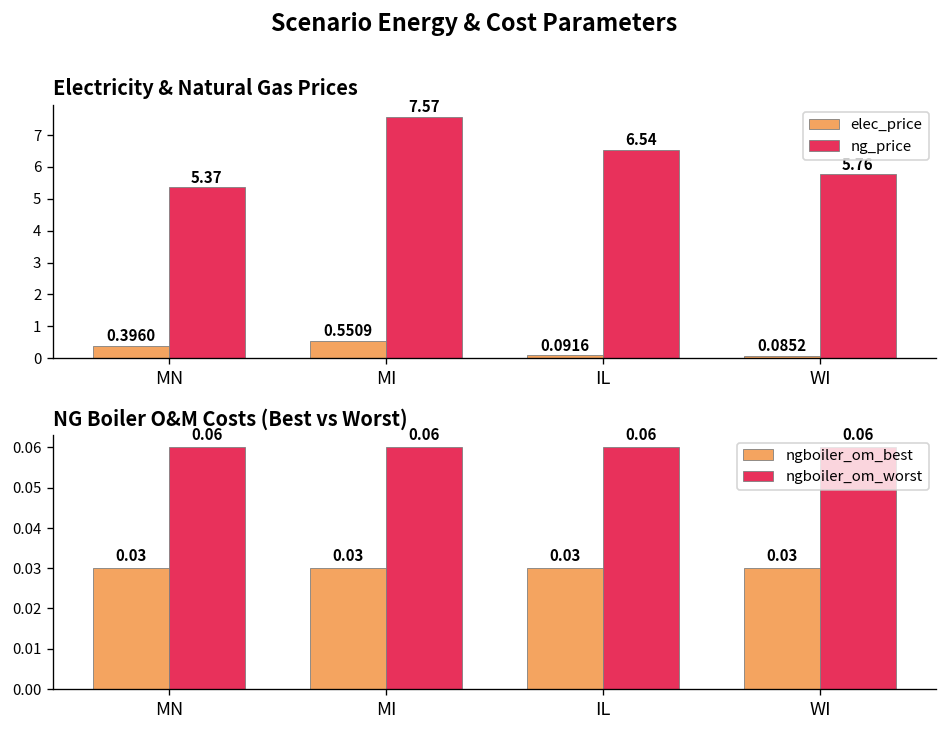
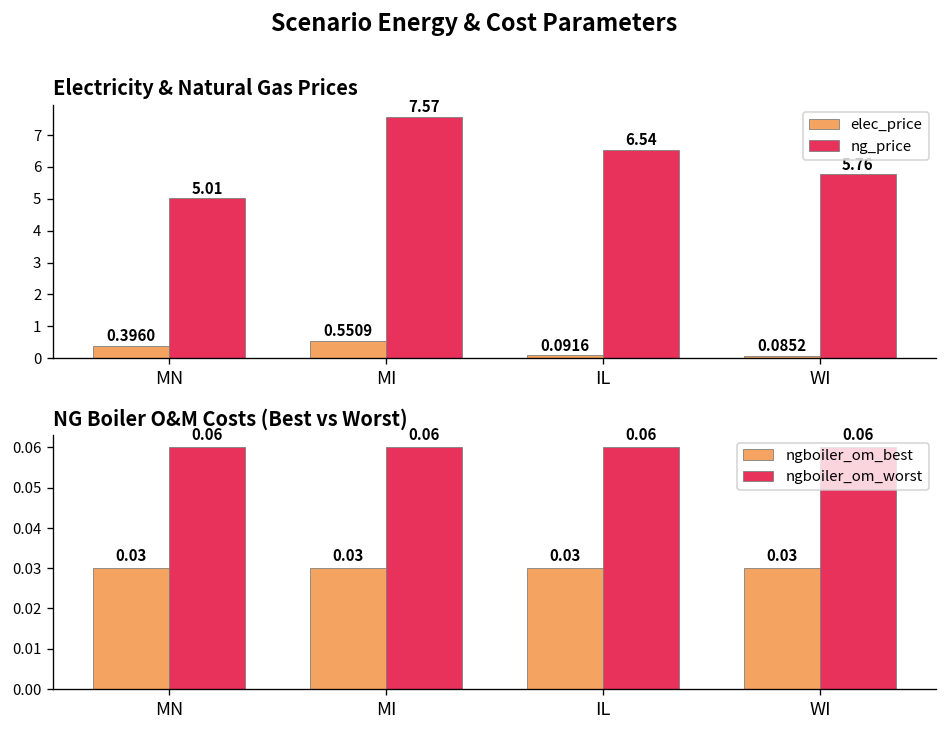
  {
    "Electricity & Natural Gas Prices": {
      "elec_price": {
        "MN": 0.3960,
        "MI": 0.5509,
        "IL": 0.0916,
        "WI": 0.0852
      },
      "ng_price": {
-       "MN": 5.37,
+       "MN": 5.01,
        "MI": 7.57,
        "IL": 6.54
      }
    },
    "NG Boiler O&M Costs (Best vs Worst)": {
      "ngboiler_om_best": {
        "MN": 0.03,
        "MI": 0.03,
        "IL": 0.03,
        "WI": 0.03
      },
      "ngboiler_om_worst": {
        "MN": 0.06,
        "MI": 0.06,
        "IL": 0.06
      }
    }
  }
